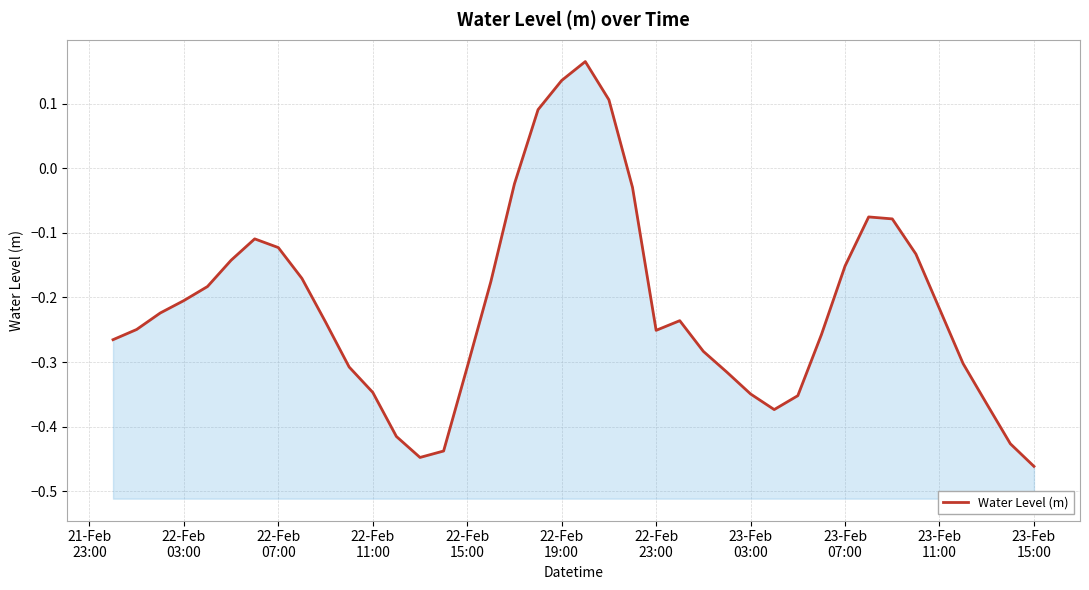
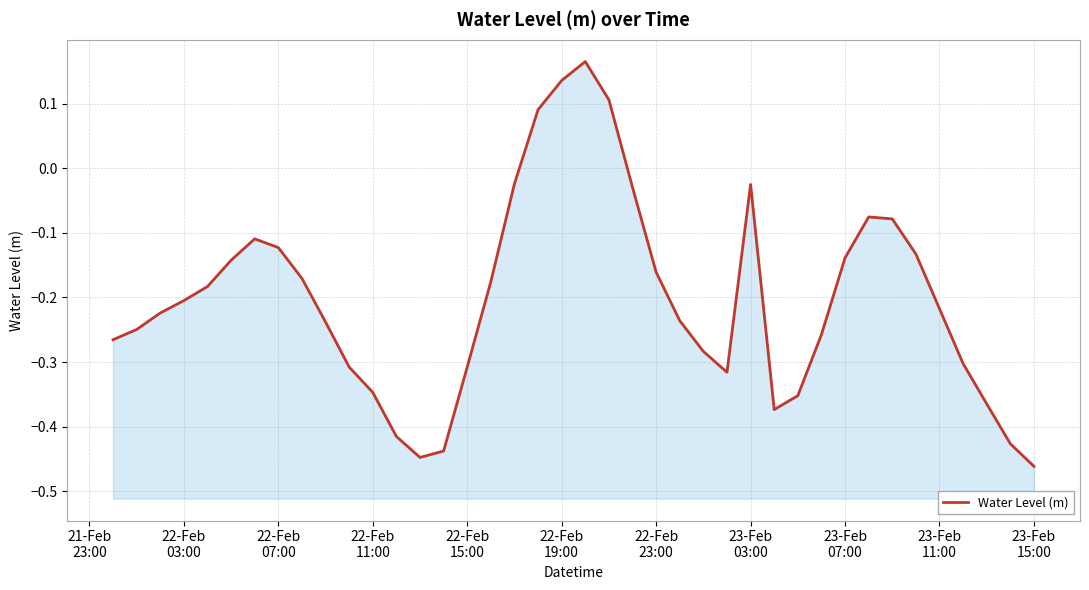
  {
    "22-Feb 03:00": -0.20,
    "22-Feb 07:00": -0.12,
    "22-Feb 11:00": -0.35,
    "22-Feb 15:00": -0.31,
    "22-Feb 19:00": 0.14,
-   "22-Feb 23:00": -0.25,
-   "23-Feb 03:00": -0.35,
-   "23-Feb 07:00": -0.15,
+   "22-Feb 23:00": -0.16,
+   "23-Feb 03:00": -0.03,
+   "23-Feb 07:00": -0.14,
    "23-Feb 11:00": -0.22,
    "23-Feb 15:00": -0.46
  }
